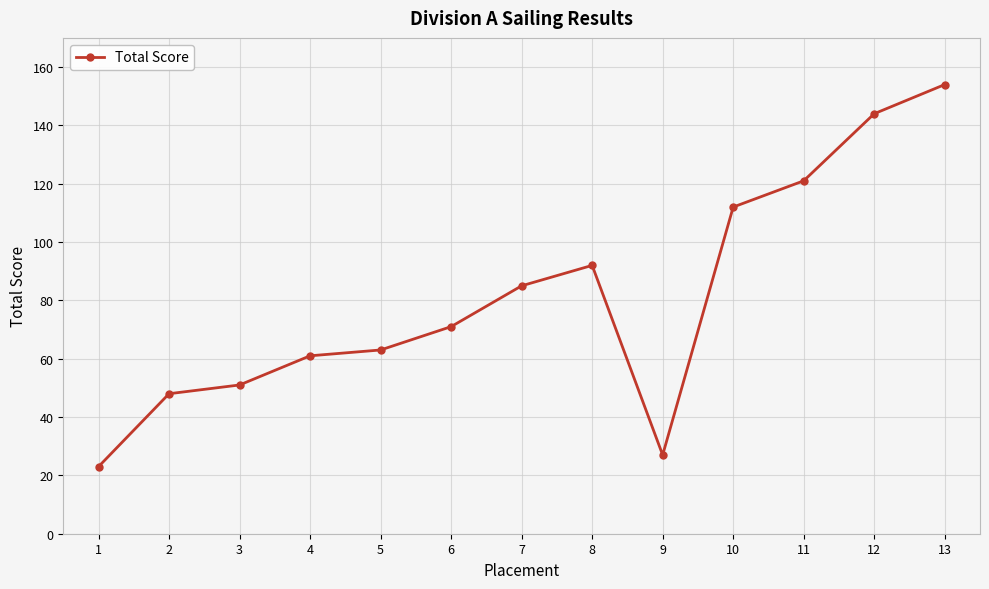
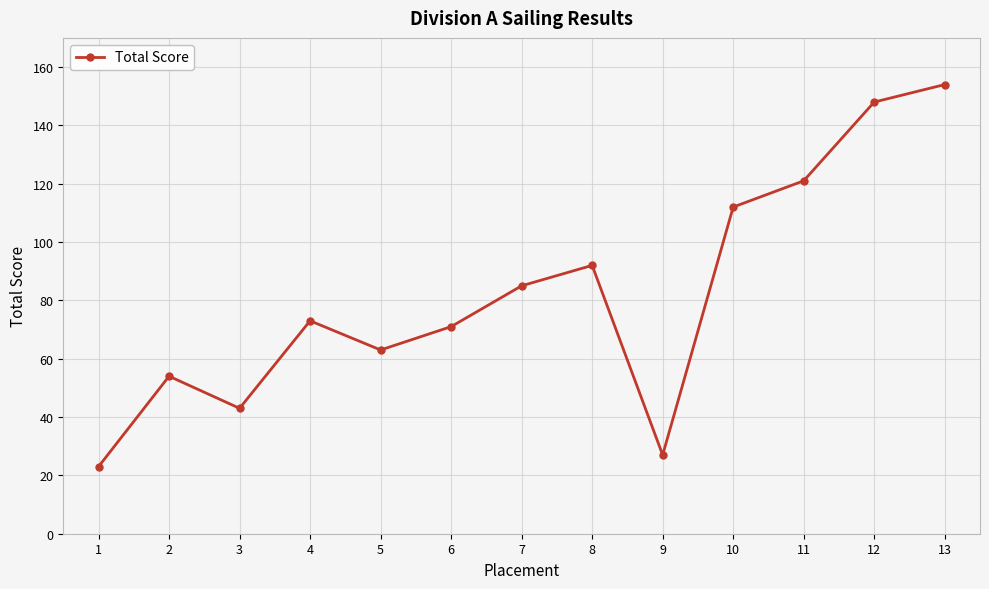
  {
    "1": 23,
-   "2": 48,
-   "3": 51,
-   "4": 61,
+   "2": 54,
+   "3": 43,
+   "4": 73,
    "5": 63,
    "6": 71,
    "7": 85,
    "8": 92,
    "9": 27,
    "10": 112,
    "11": 121,
-   "12": 144,
+   "12": 148,
    "13": 154
  }
